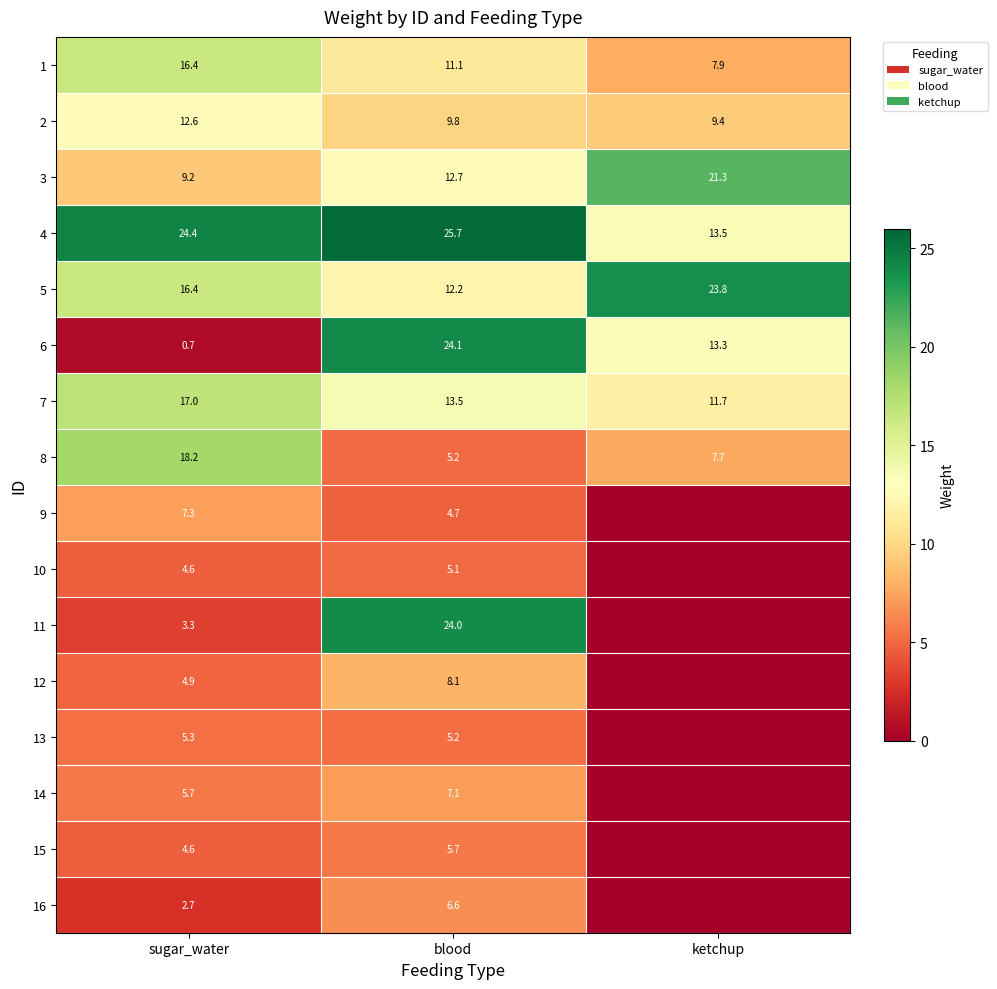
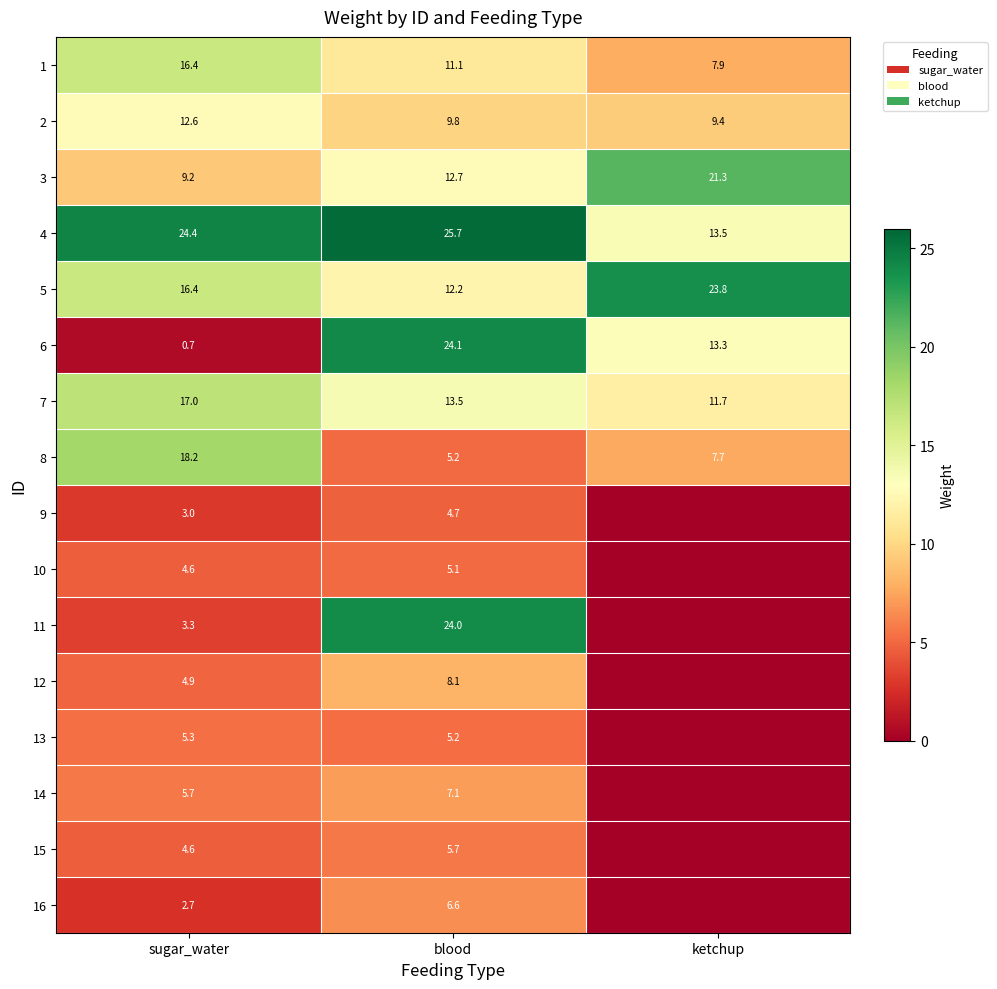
  {
    "1": {
      "sugar_water": 16.4,
      "blood": 11.1,
      "ketchup": 7.9
    },
    "2": {
      "sugar_water": 12.6,
      "blood": 9.8,
      "ketchup": 9.4
    },
    "3": {
      "sugar_water": 9.2,
      "blood": 12.7,
      "ketchup": 21.3
    },
    "4": {
      "sugar_water": 24.4,
      "blood": 25.7,
      "ketchup": 13.5
    },
    "5": {
      "sugar_water": 16.4,
      "blood": 12.2,
      "ketchup": 23.8
    },
    "6": {
      "sugar_water": 0.7,
      "blood": 24.1,
      "ketchup": 13.3
    },
    "7": {
      "sugar_water": 17.0,
      "blood": 13.5,
      "ketchup": 11.7
    },
    "8": {
      "sugar_water": 18.2,
      "blood": 5.2,
      "ketchup": 7.7
    },
    "9": {
-     "sugar_water": 7.3,
+     "sugar_water": 3.0,
      "blood": 4.7
    },
    "10": {
      "sugar_water": 4.6,
      "blood": 5.1
    },
    "11": {
      "sugar_water": 3.3,
      "blood": 24.0
    },
    "12": {
      "sugar_water": 4.9,
      "blood": 8.1
    },
    "13": {
      "sugar_water": 5.3,
      "blood": 5.2
    },
    "14": {
      "sugar_water": 5.7,
      "blood": 7.1
    },
    "15": {
      "sugar_water": 4.6,
      "blood": 5.7
    },
    "16": {
      "sugar_water": 2.7,
      "blood": 6.6
    }
  }
